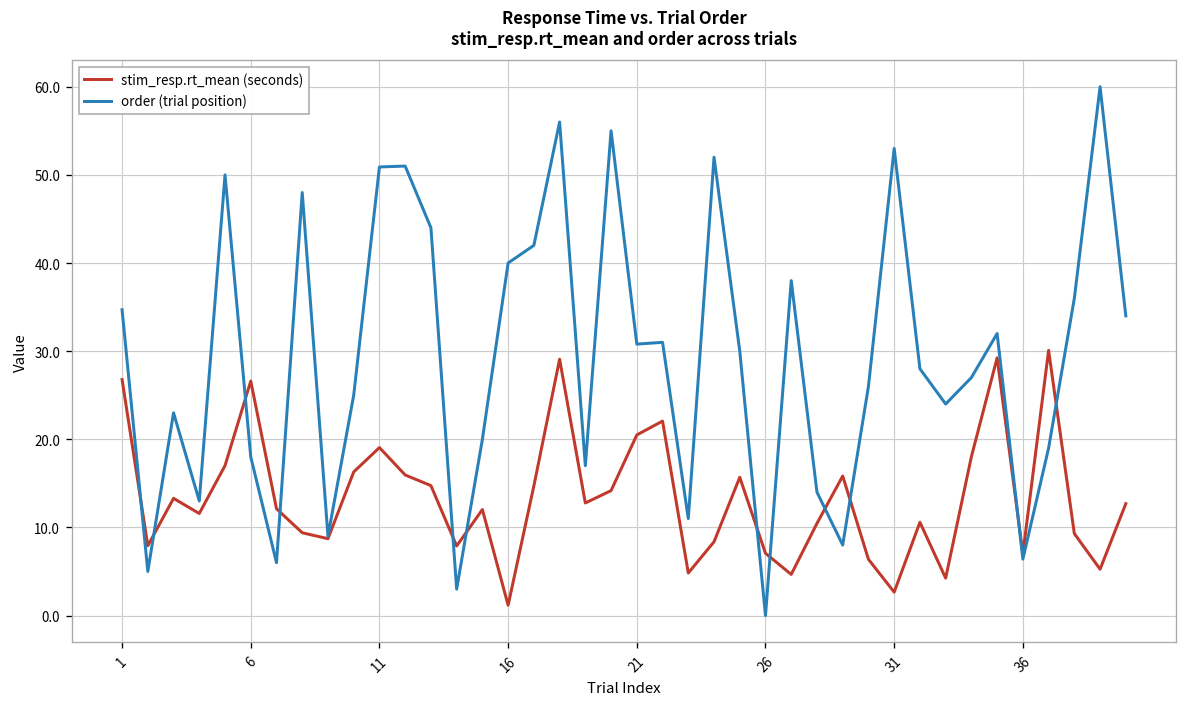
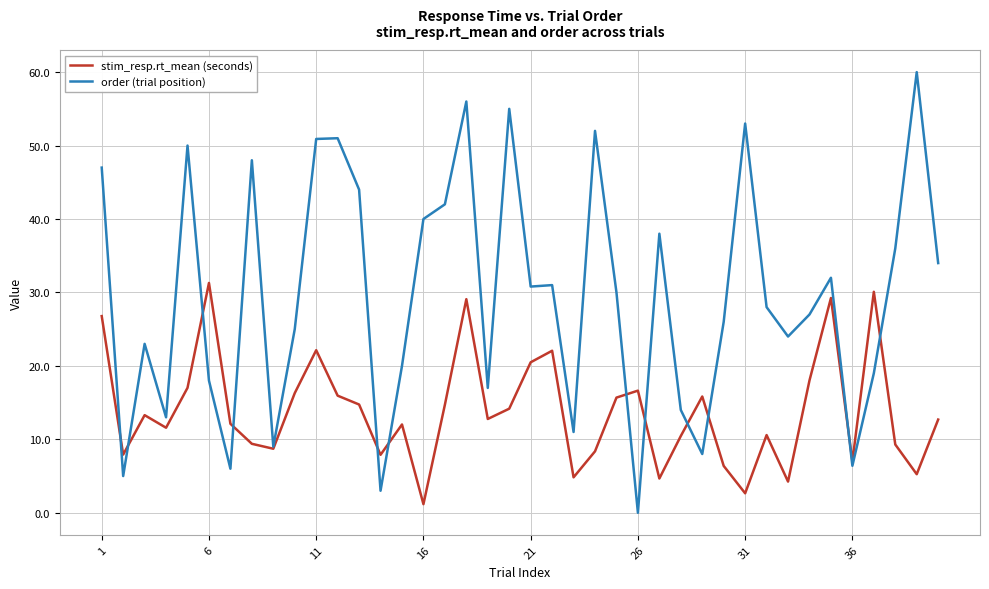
  {
    "stim_resp.rt_mean (seconds)": {
      "1": 27,
-     "6": 27,
-     "11": 19,
+     "6": 31,
+     "11": 22,
      "16": 1,
      "21": 20,
-     "26": 7,
+     "26": 17,
      "31": 3,
      "36": 7
    },
    "order (trial position)": {
-     "1": 35,
+     "1": 47,
      "6": 18,
      "11": 51,
      "16": 40,
      "21": 31,
      "26": 0,
      "31": 53,
      "36": 6
    }
  }
